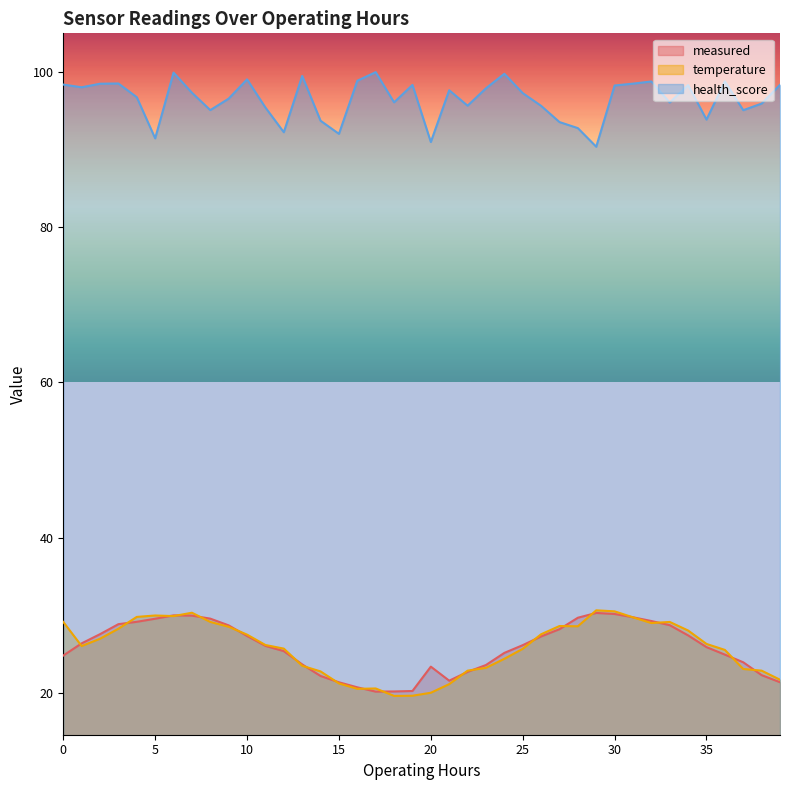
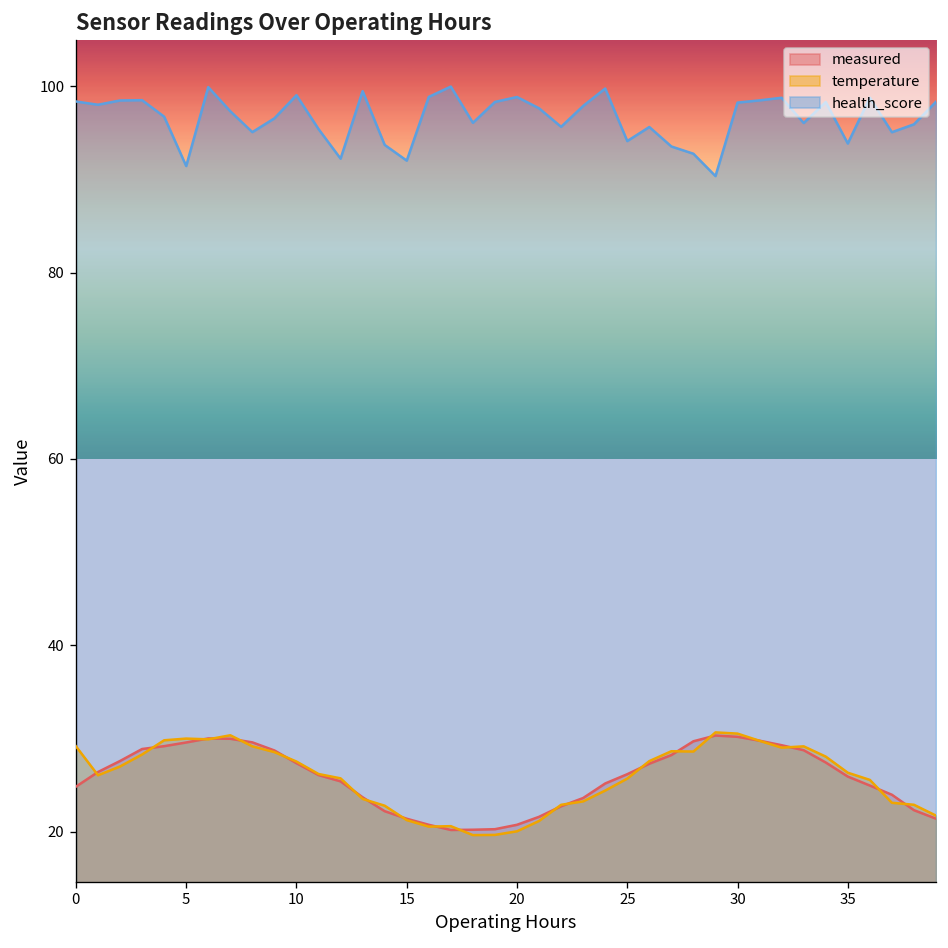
  {
    "measured": {
      "0": 25,
      "5": 30,
-     "20": 23,
+     "20": 21,
      "25": 26,
      "30": 30,
      "35": 26
    },
    "temperature": {
      "0": 29,
      "5": 30,
      "20": 20,
      "25": 26,
      "30": 31,
      "35": 26
    },
    "health_score": {
      "0": 98,
      "5": 91,
      "10": 99,
      "15": 92,
-     "20": 91,
-     "25": 97,
+     "20": 99,
+     "25": 94,
      "30": 98,
      "35": 94
    }
  }
